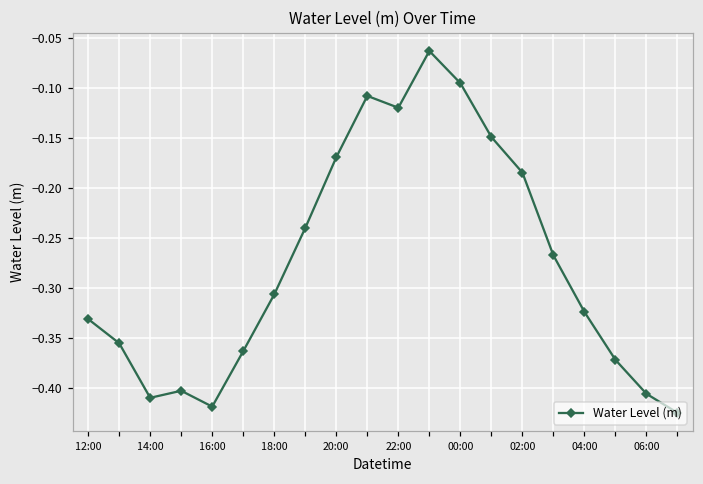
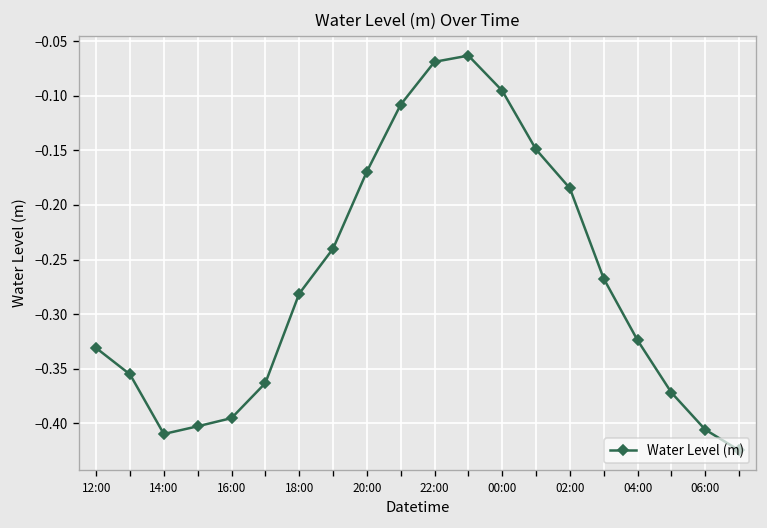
  {
    "12:00": -0.33,
    "14:00": -0.41,
-   "16:00": -0.42,
-   "18:00": -0.31,
+   "16:00": -0.40,
+   "18:00": -0.28,
    "20:00": -0.17,
-   "22:00": -0.12,
+   "22:00": -0.07,
    "00:00": -0.10,
    "02:00": -0.18,
    "04:00": -0.32,
    "06:00": -0.41
  }
